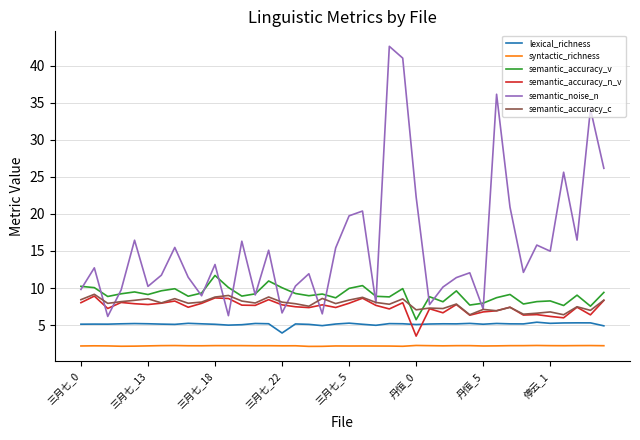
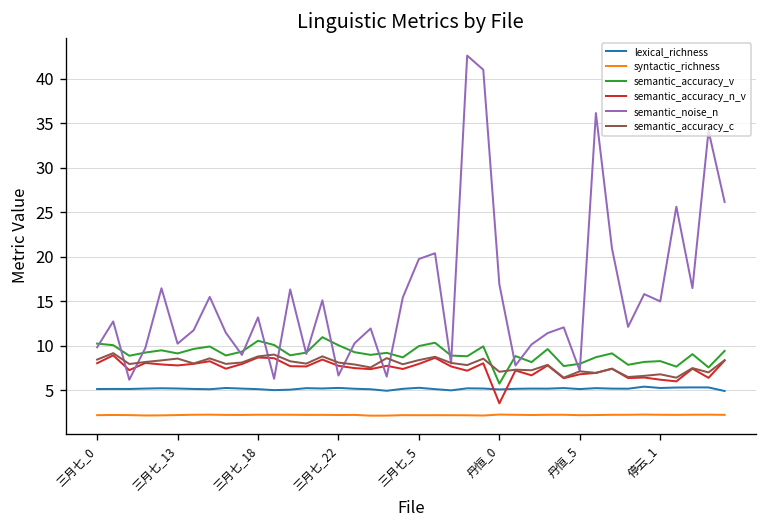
  {
    "lexical_richness": {
      "三月七_0": 5,
      "三月七_13": 5,
      "三月七_18": 5,
-     "三月七_22": 4,
+     "三月七_22": 5,
      "三月七_5": 5,
      "丹恒_0": 5,
      "丹恒_5": 5,
      "停云_1": 5
    },
    "syntactic_richness": {
      "三月七_0": 2,
      "三月七_13": 2,
      "三月七_18": 2,
      "三月七_22": 2,
      "三月七_5": 2,
      "丹恒_0": 2,
      "丹恒_5": 2,
      "停云_1": 2
    },
    "semantic_accuracy_v": {
      "三月七_0": 10,
      "三月七_13": 9,
-     "三月七_18": 12,
+     "三月七_18": 11,
      "三月七_22": 10,
      "三月七_5": 10,
      "丹恒_0": 6,
      "丹恒_5": 8,
      "停云_1": 8
    },
    "semantic_accuracy_n_v": {
      "三月七_0": 8,
      "三月七_13": 8,
      "三月七_22": 8,
      "三月七_5": 8,
      "丹恒_0": 4,
      "停云_1": 6
    },
    "semantic_noise_n": {
      "三月七_0": 10,
      "三月七_13": 10,
      "三月七_18": 13,
      "三月七_22": 7,
      "三月七_5": 20,
-     "丹恒_0": 22,
+     "丹恒_0": 17,
      "停云_1": 15
    },
    "semantic_accuracy_c": {
      "三月七_0": 8,
      "三月七_13": 9,
      "三月七_22": 8,
      "三月七_5": 8,
      "丹恒_0": 7,
      "停云_1": 7
    }
  }
